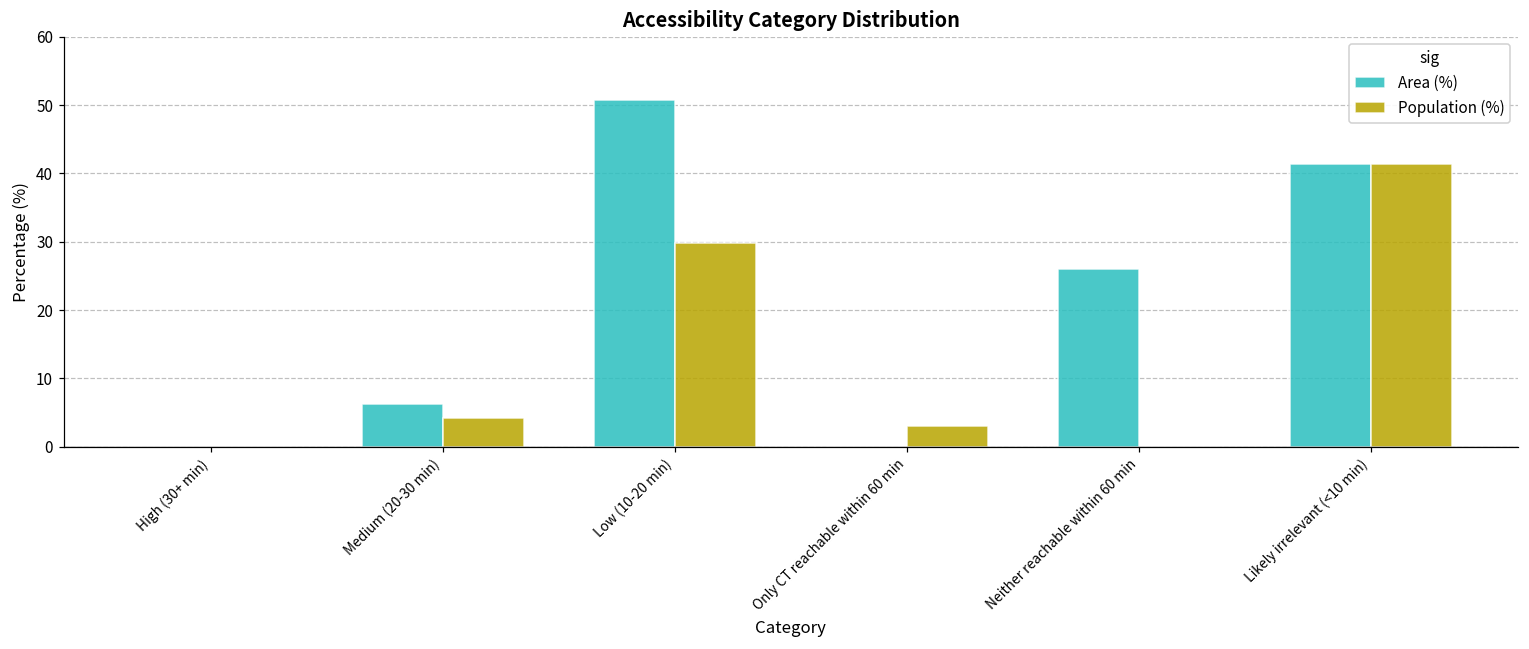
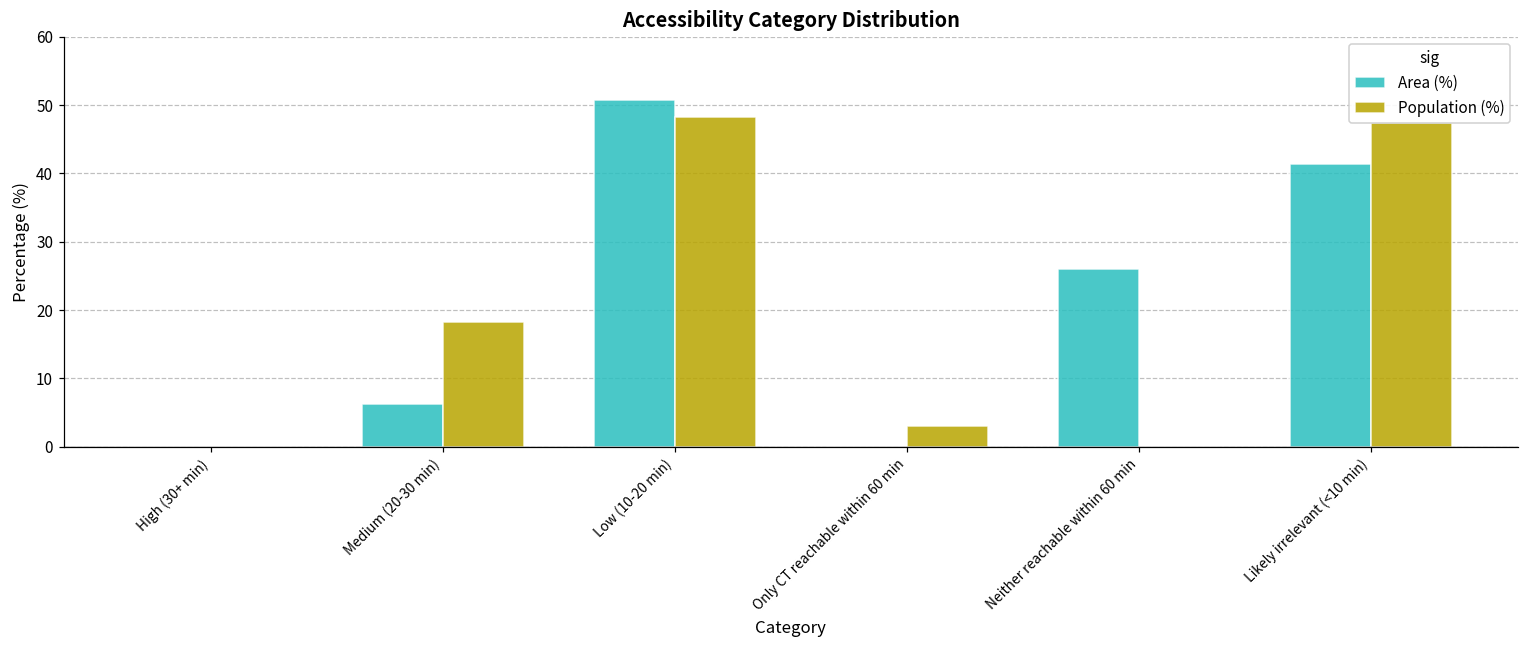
  {
    "Area (%)": {
      "High (30+ min)": 0,
      "Medium (20-30 min)": 6,
      "Low (10-20 min)": 51,
      "Only CT reachable within 60 min": 0,
      "Neither reachable within 60 min": 26,
      "Likely irrelevant (<10 min)": 41
    },
    "Population (%)": {
      "High (30+ min)": 0,
-     "Medium (20-30 min)": 4,
-     "Low (10-20 min)": 30,
+     "Medium (20-30 min)": 18,
+     "Low (10-20 min)": 48,
      "Only CT reachable within 60 min": 3,
      "Neither reachable within 60 min": 0,
-     "Likely irrelevant (<10 min)": 41
+     "Likely irrelevant (<10 min)": 47
    }
  }
